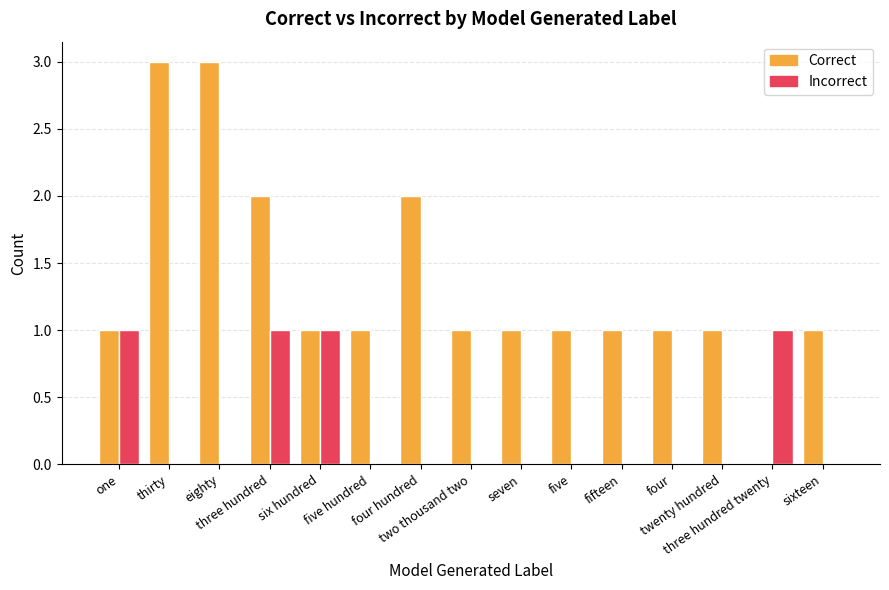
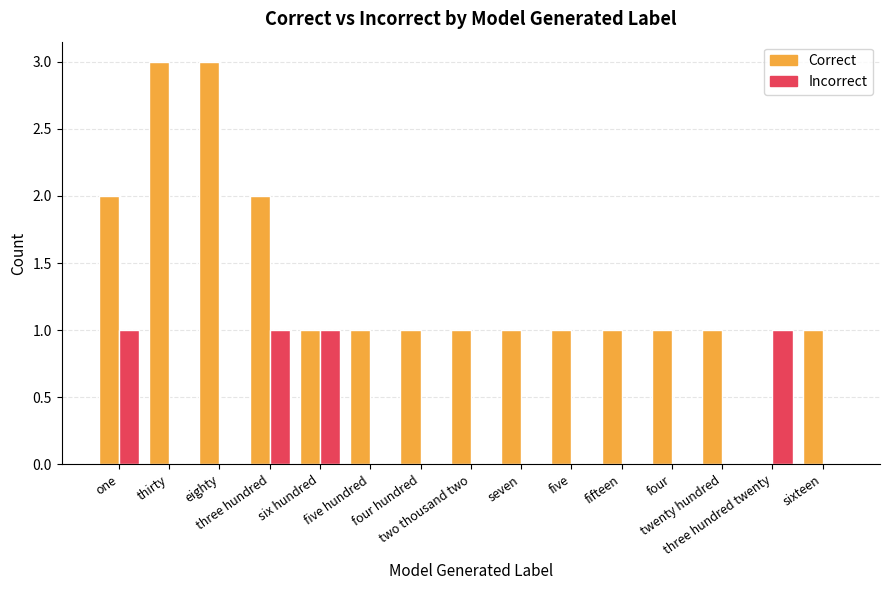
  {
    "Correct": {
-     "one": 1,
+     "one": 2,
      "thirty": 3,
      "eighty": 3,
      "three hundred": 2,
      "six hundred": 1,
      "five hundred": 1,
-     "four hundred": 2,
+     "four hundred": 1,
      "two thousand two": 1,
      "seven": 1,
      "five": 1,
      "fifteen": 1,
      "four": 1,
      "twenty hundred": 1,
      "three hundred twenty": 0,
      "sixteen": 1
    },
    "Incorrect": {
      "one": 1,
      "thirty": 0,
      "eighty": 0,
      "three hundred": 1,
      "six hundred": 1,
      "five hundred": 0,
      "four hundred": 0,
      "two thousand two": 0,
      "seven": 0,
      "five": 0,
      "fifteen": 0,
      "four": 0,
      "twenty hundred": 0,
      "three hundred twenty": 1,
      "sixteen": 0
    }
  }
